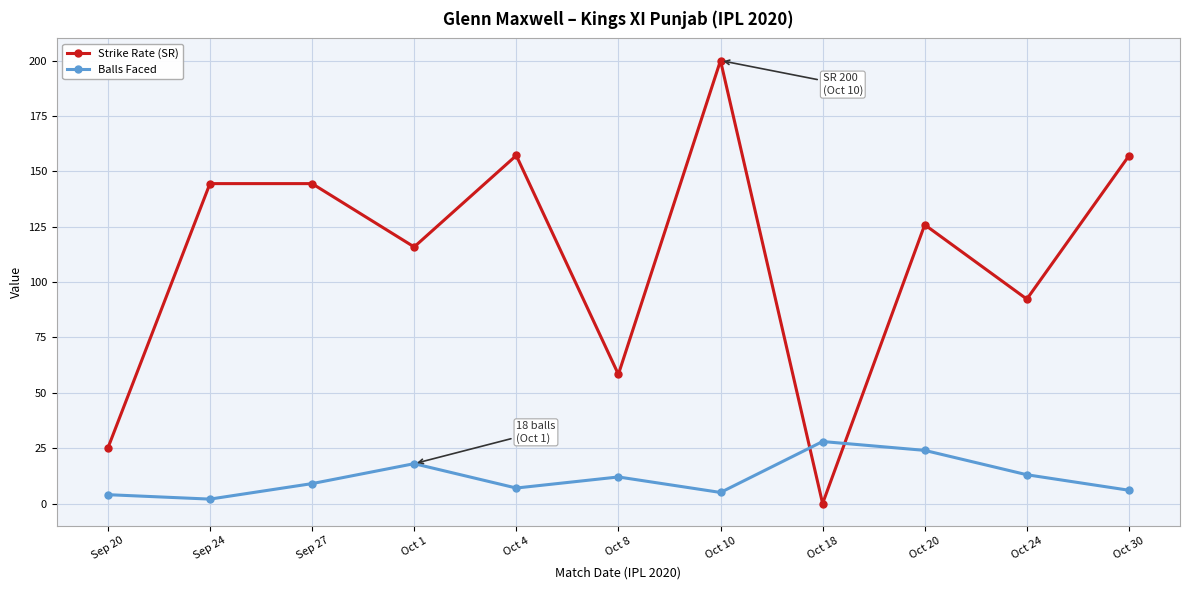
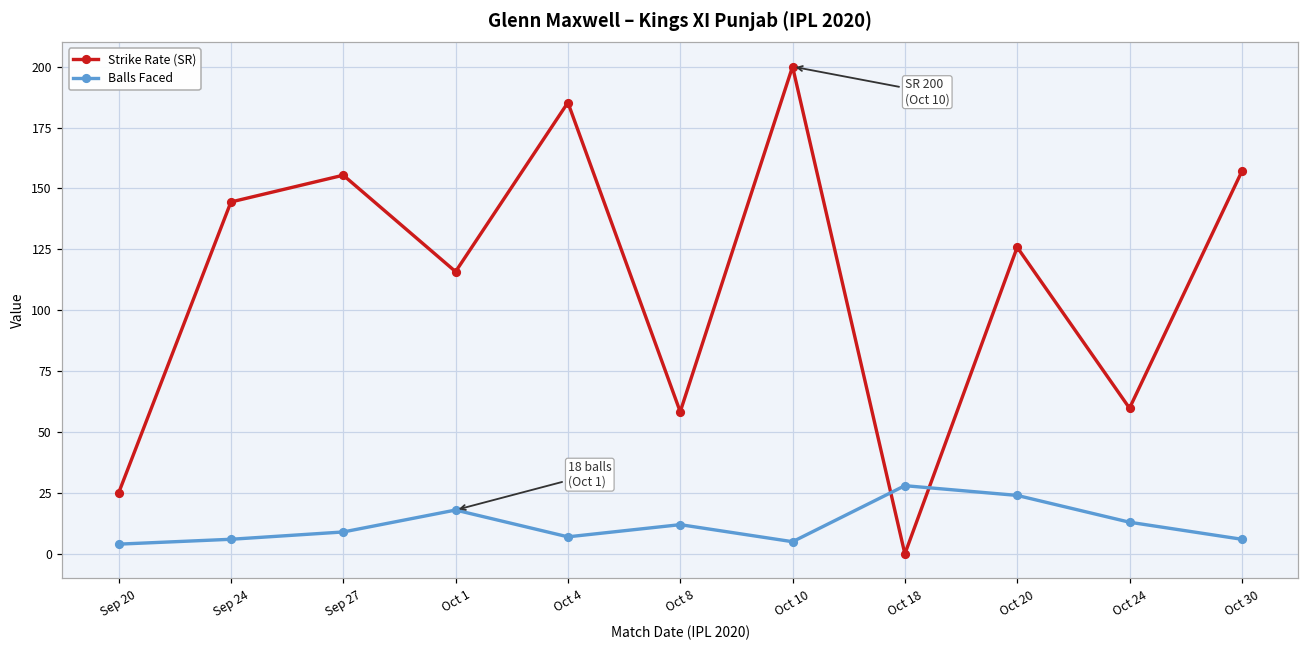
  {
    "Strike Rate (SR)": {
      "Sep 20": 25,
      "Sep 24": 144,
-     "Sep 27": 144,
+     "Sep 27": 155,
      "Oct 1": 116,
-     "Oct 4": 157,
+     "Oct 4": 185,
      "Oct 8": 58,
      "Oct 18": 0,
      "Oct 20": 126,
-     "Oct 24": 92,
+     "Oct 24": 60,
      "Oct 30": 157
    },
    "Balls Faced": {
      "Sep 20": 4,
-     "Sep 24": 2,
+     "Sep 24": 6,
      "Sep 27": 9,
      "Oct 4": 7,
      "Oct 8": 12,
      "Oct 10": 5,
      "Oct 18": 28,
      "Oct 20": 24,
      "Oct 24": 13,
      "Oct 30": 6
    }
  }
